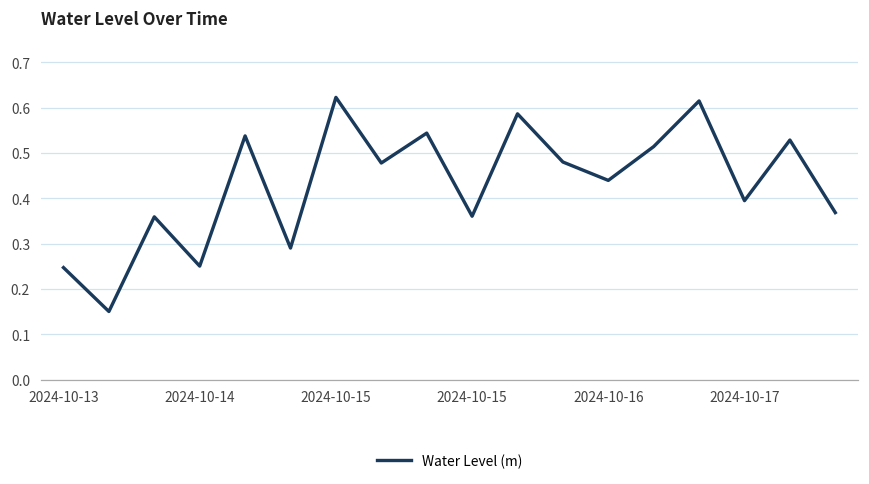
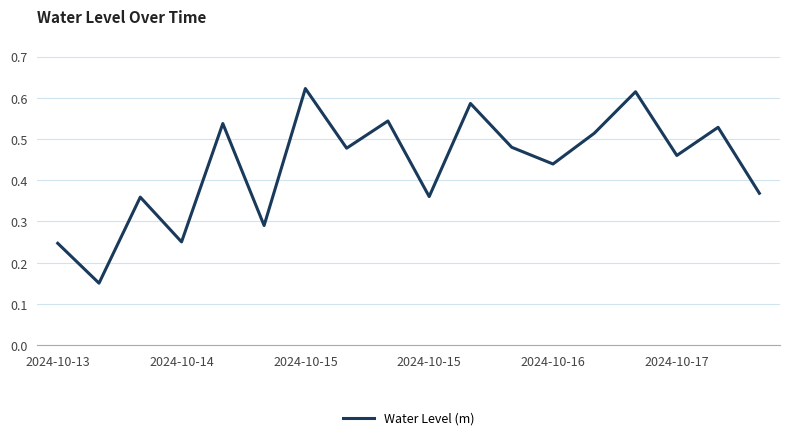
  {
    "2024-10-13": 0.25,
    "2024-10-14": 0.25,
    "2024-10-16": 0.44,
-   "2024-10-17": 0.39
+   "2024-10-17": 0.46
  }
